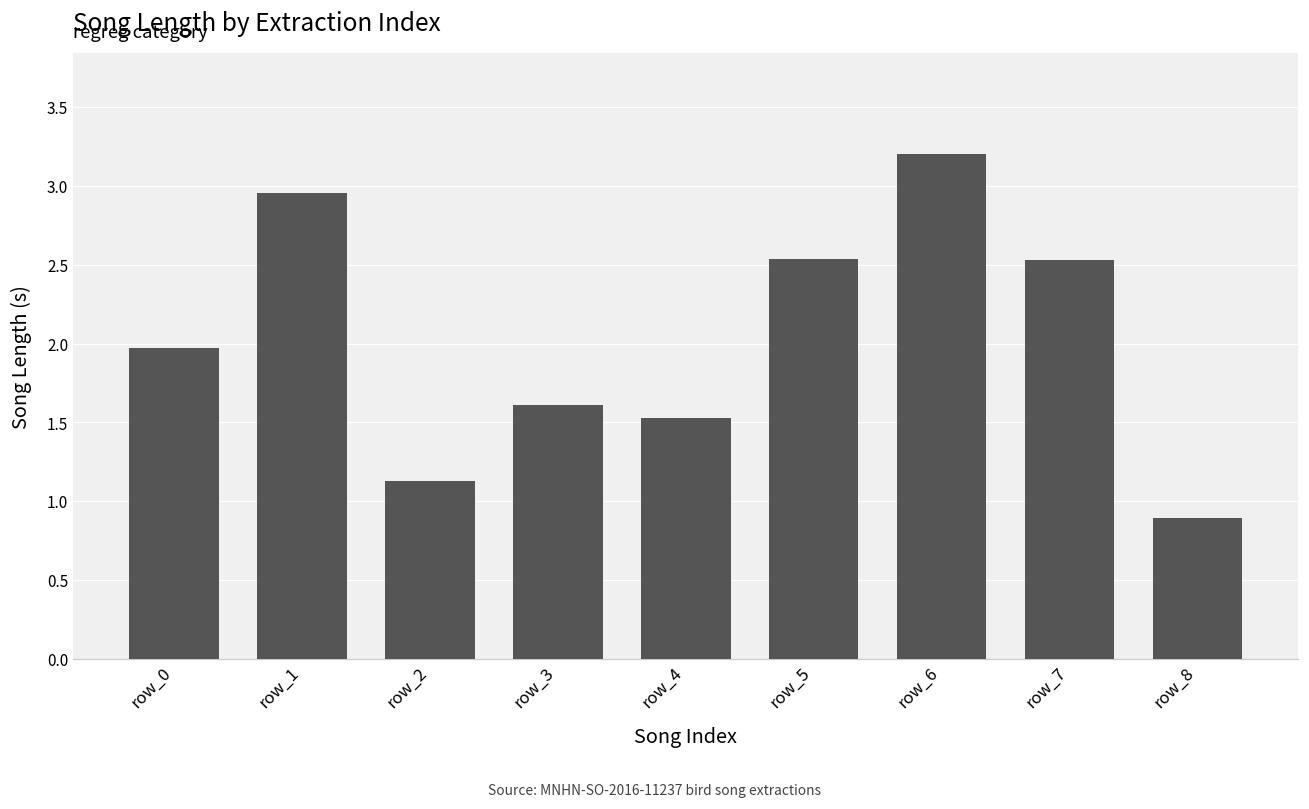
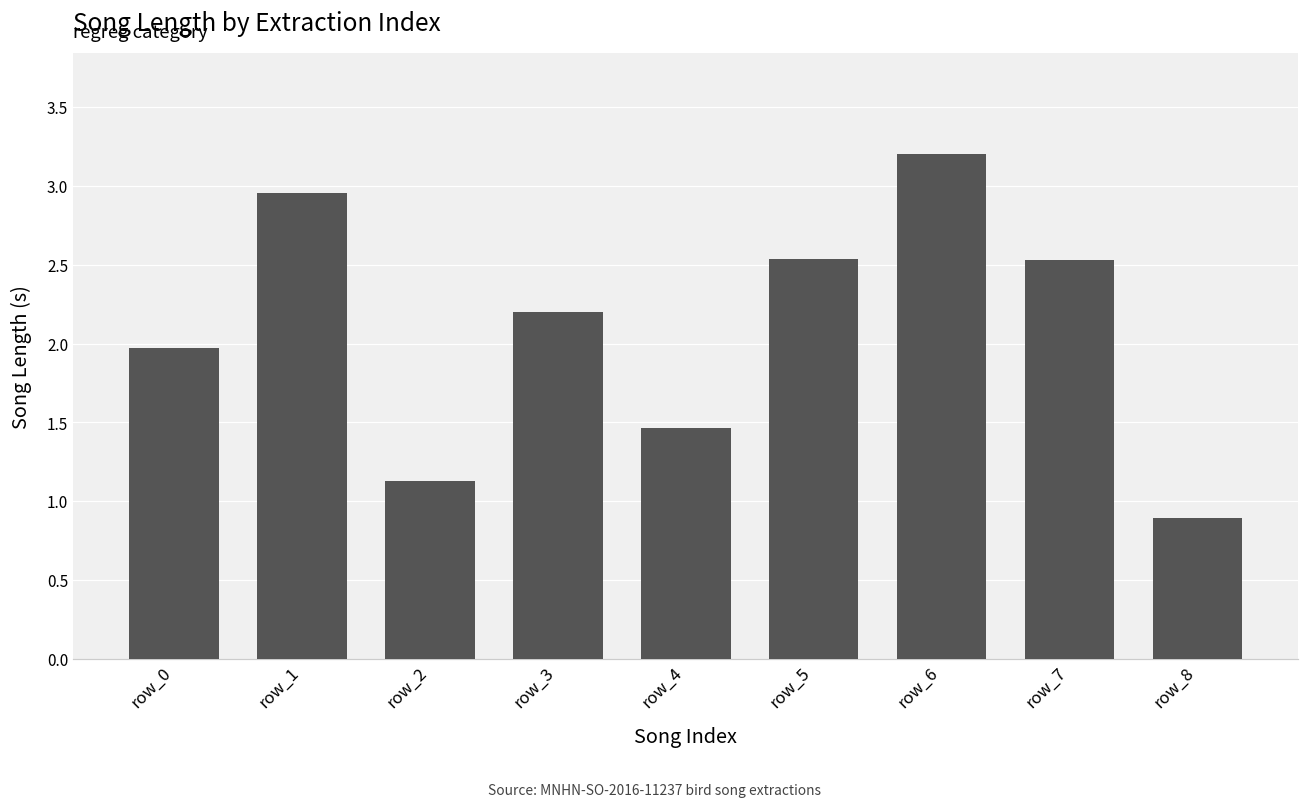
  {
    "row_0": 1.97,
    "row_1": 2.95,
    "row_2": 1.13,
-   "row_3": 1.61,
-   "row_4": 1.53,
+   "row_3": 2.20,
+   "row_4": 1.46,
    "row_5": 2.53,
    "row_6": 3.20,
    "row_7": 2.53,
    "row_8": 0.90
  }
